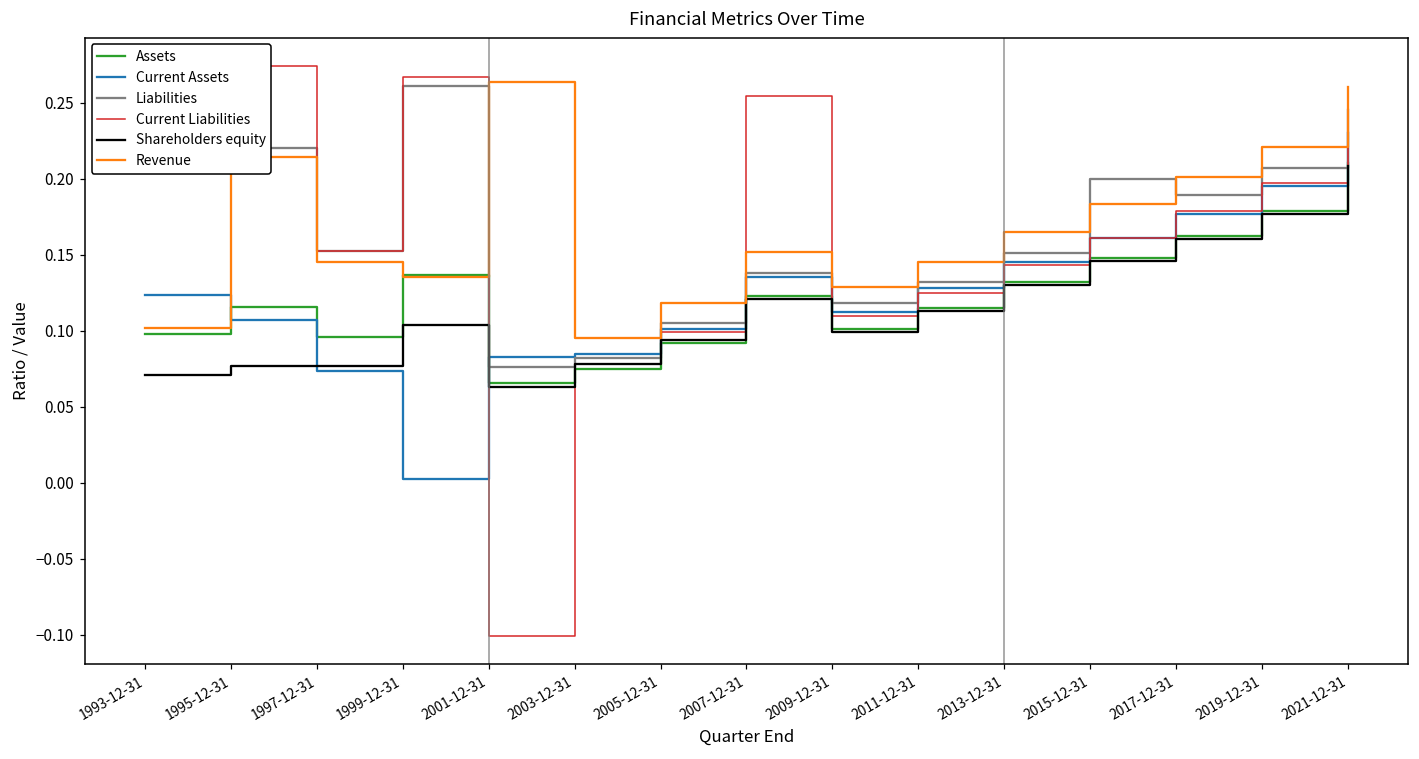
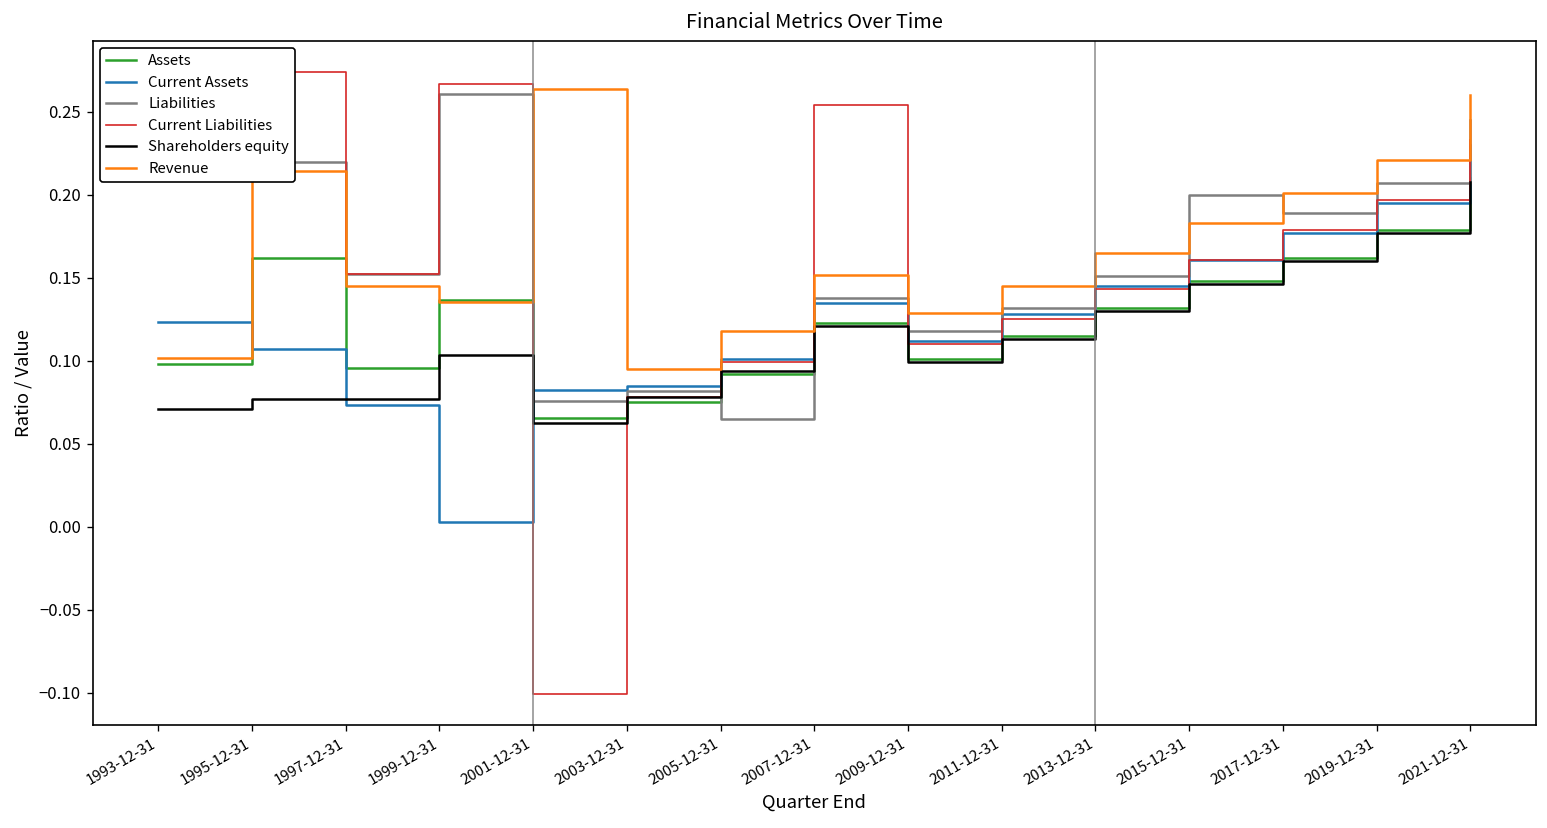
  {
    "Assets": {
      "1993-12-31": 0.098,
-     "1995-12-31": 0.116,
+     "1995-12-31": 0.162,
      "1997-12-31": 0.096,
      "2001-12-31": 0.066,
      "2003-12-31": 0.075,
      "2005-12-31": 0.092,
      "2007-12-31": 0.123,
      "2009-12-31": 0.101,
      "2011-12-31": 0.115,
      "2013-12-31": 0.132,
      "2015-12-31": 0.148,
      "2017-12-31": 0.162,
      "2019-12-31": 0.179,
      "2021-12-31": 0.210
    },
    "Current Assets": {
      "1993-12-31": 0.123,
      "1995-12-31": 0.107,
      "1997-12-31": 0.074,
      "1999-12-31": 0.003,
      "2001-12-31": 0.082,
      "2003-12-31": 0.085,
      "2005-12-31": 0.101,
      "2007-12-31": 0.135,
      "2009-12-31": 0.112,
      "2011-12-31": 0.128,
      "2013-12-31": 0.145,
      "2017-12-31": 0.177,
      "2019-12-31": 0.195,
      "2021-12-31": 0.230
    },
    "Liabilities": {
      "1999-12-31": 0.261,
      "2001-12-31": 0.076,
      "2003-12-31": 0.082,
-     "2005-12-31": 0.105,
+     "2005-12-31": 0.065,
      "2007-12-31": 0.138,
      "2009-12-31": 0.118,
      "2011-12-31": 0.132,
      "2013-12-31": 0.151,
      "2015-12-31": 0.200,
      "2017-12-31": 0.189,
      "2019-12-31": 0.207,
      "2021-12-31": 0.245
    },
    "Current Liabilities": {
      "1999-12-31": 0.267,
      "2001-12-31": -0.101,
      "2005-12-31": 0.099,
      "2007-12-31": 0.254,
      "2009-12-31": 0.110,
      "2011-12-31": 0.125,
      "2013-12-31": 0.143,
      "2017-12-31": 0.179,
      "2019-12-31": 0.197,
      "2021-12-31": 0.233
    },
    "Shareholders equity": {
      "1993-12-31": 0.071,
      "1995-12-31": 0.077,
      "1997-12-31": 0.077,
      "1999-12-31": 0.104,
      "2001-12-31": 0.063,
      "2005-12-31": 0.094,
      "2007-12-31": 0.121,
      "2009-12-31": 0.099,
      "2011-12-31": 0.113,
      "2013-12-31": 0.130,
      "2015-12-31": 0.146,
      "2017-12-31": 0.160,
      "2019-12-31": 0.177,
      "2021-12-31": 0.208
    },
    "Revenue": {
      "1993-12-31": 0.102,
      "1997-12-31": 0.145,
      "2001-12-31": 0.264,
      "2003-12-31": 0.095,
      "2005-12-31": 0.118,
      "2007-12-31": 0.152,
      "2009-12-31": 0.129,
      "2011-12-31": 0.145,
      "2013-12-31": 0.165,
      "2015-12-31": 0.183,
      "2017-12-31": 0.201,
      "2019-12-31": 0.221,
      "2021-12-31": 0.260
    }
  }
